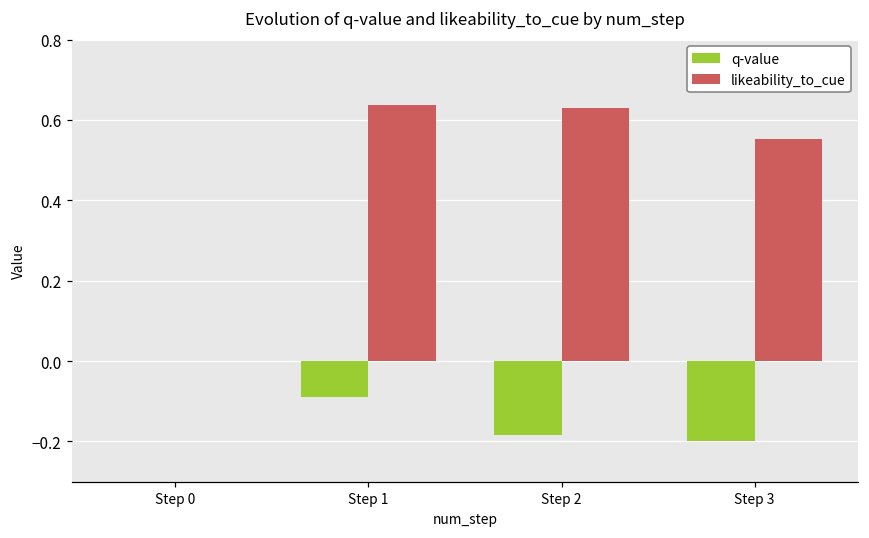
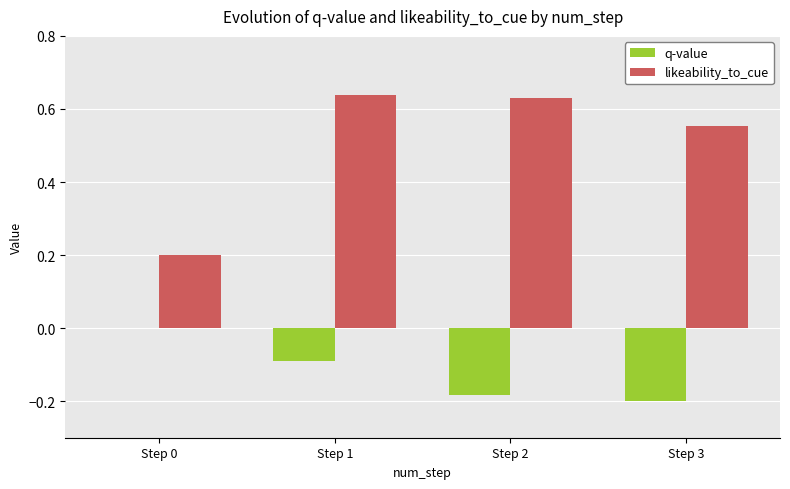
  {
    "q-value": {
      "Step 0": 0.0,
      "Step 1": -0.09,
      "Step 2": -0.18,
      "Step 3": -0.2
    },
    "likeability_to_cue": {
-     "Step 0": 0.0,
+     "Step 0": 0.2,
      "Step 1": 0.64,
      "Step 2": 0.63,
      "Step 3": 0.55
    }
  }
